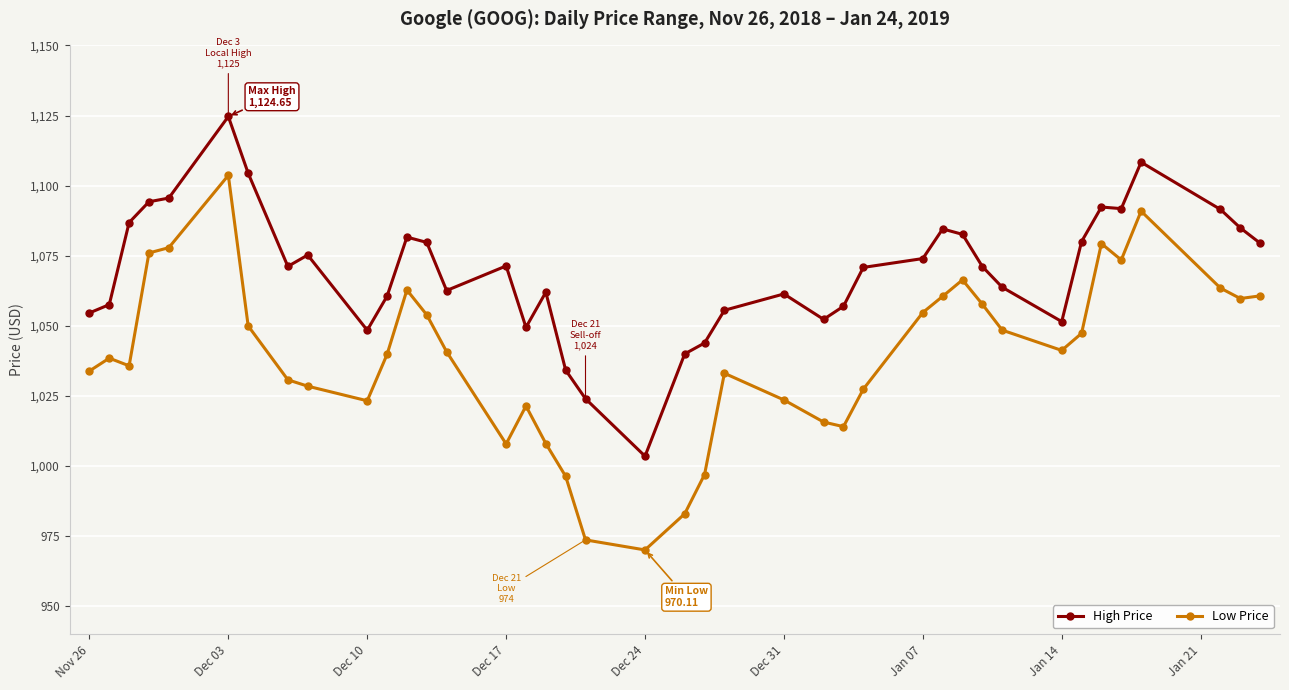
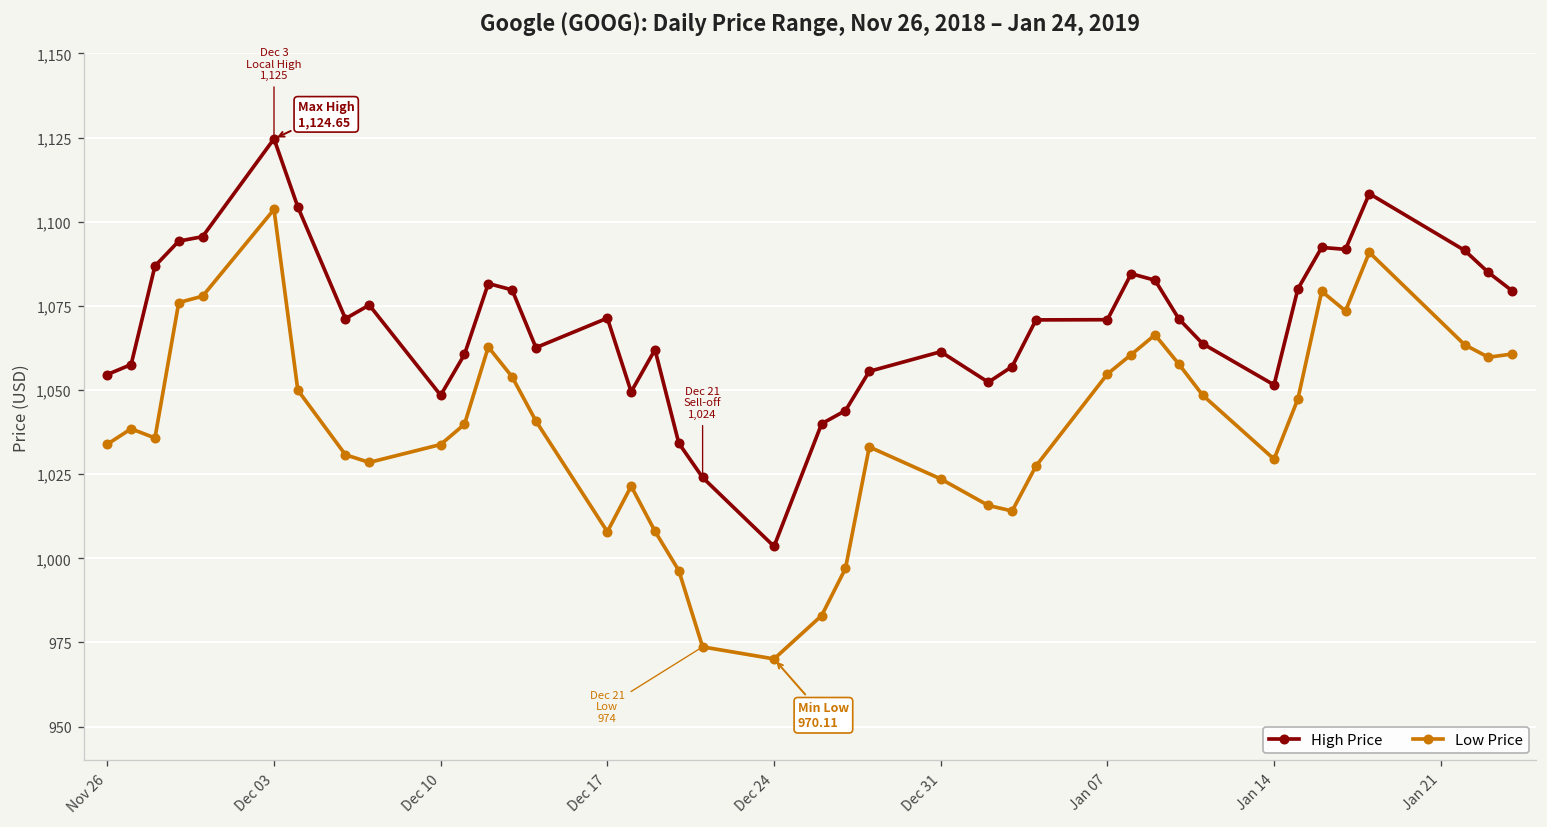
  {
    "High Price": {
      "Nov 26": "1,055",
      "Dec 10": "1,048",
      "Dec 17": "1,071",
      "Dec 24": "1,004",
      "Dec 31": "1,061",
-     "Jan 07": "1,074",
+     "Jan 07": "1,071",
      "Jan 14": "1,052"
    },
    "Low Price": {
      "Nov 26": "1,034",
      "Dec 03": "1,104",
-     "Dec 10": "1,023",
+     "Dec 10": "1,034",
      "Dec 17": "1,008",
      "Dec 31": "1,024",
      "Jan 07": "1,055",
-     "Jan 14": "1,041"
+     "Jan 14": "1,029"
    }
  }
